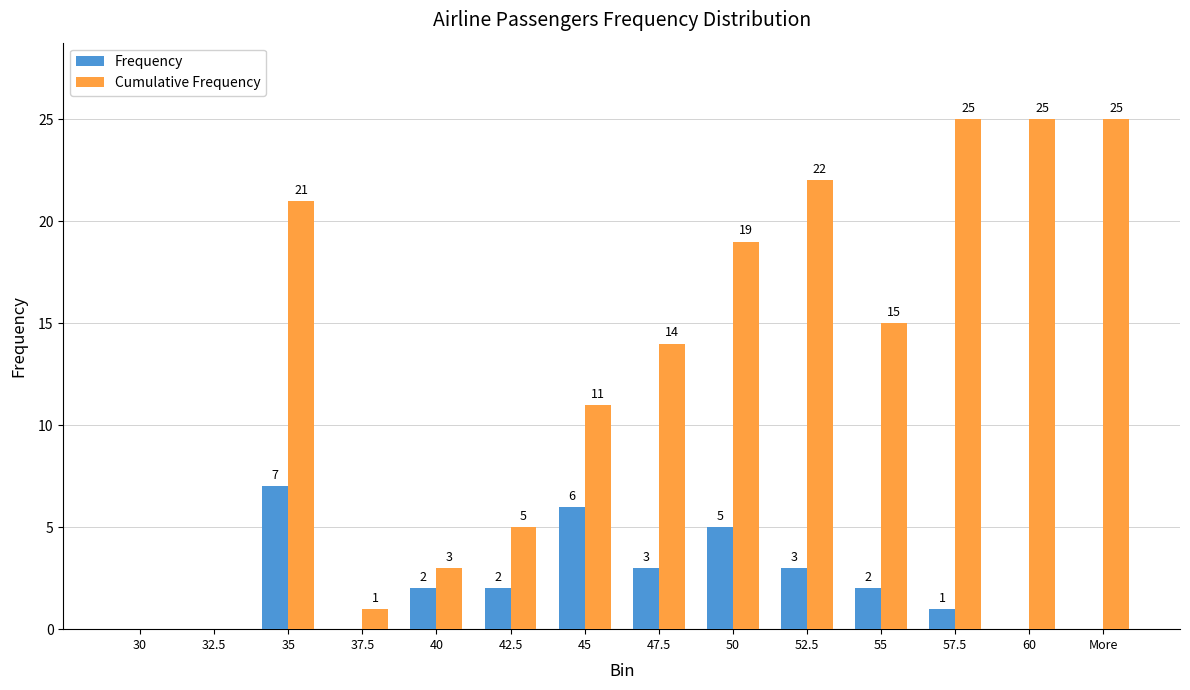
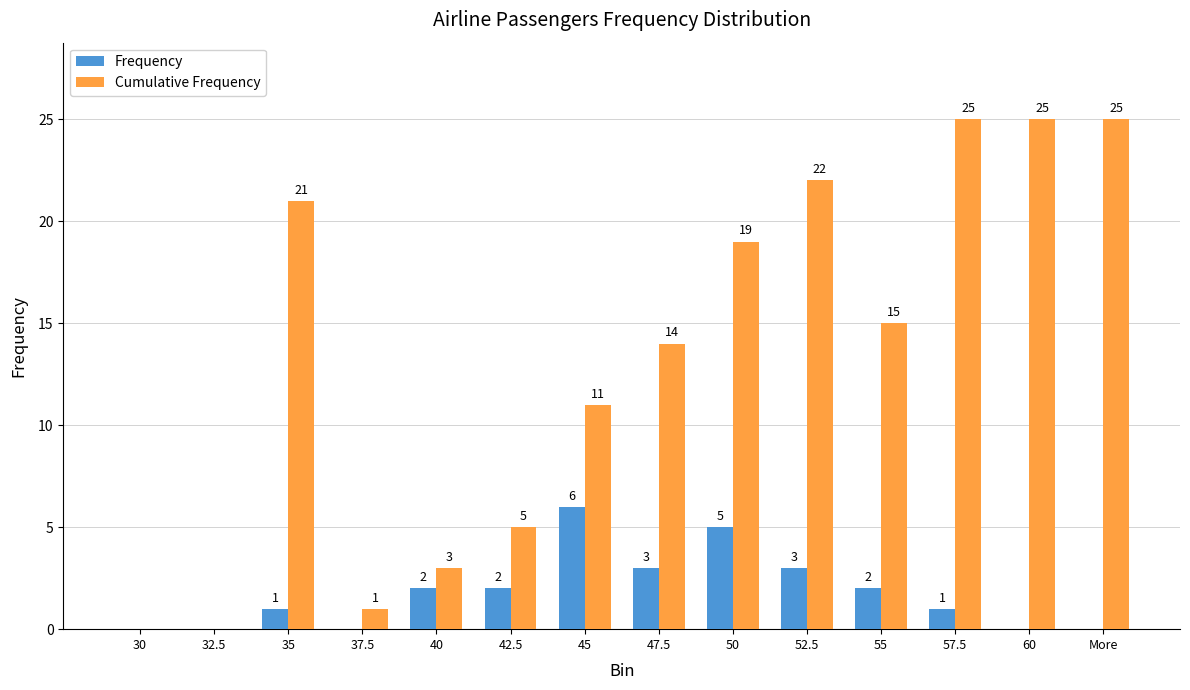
  {
    "Frequency": {
-     "35": 7,
+     "35": 1,
      "40": 2,
      "42.5": 2,
      "45": 6,
      "47.5": 3,
      "50": 5,
      "52.5": 3,
      "55": 2,
      "57.5": 1
    },
    "Cumulative Frequency": {
      "35": 21,
      "37.5": 1,
      "40": 3,
      "42.5": 5,
      "45": 11,
      "47.5": 14,
      "50": 19,
      "52.5": 22,
      "55": 15,
      "57.5": 25,
      "60": 25,
      "More": 25
    }
  }
